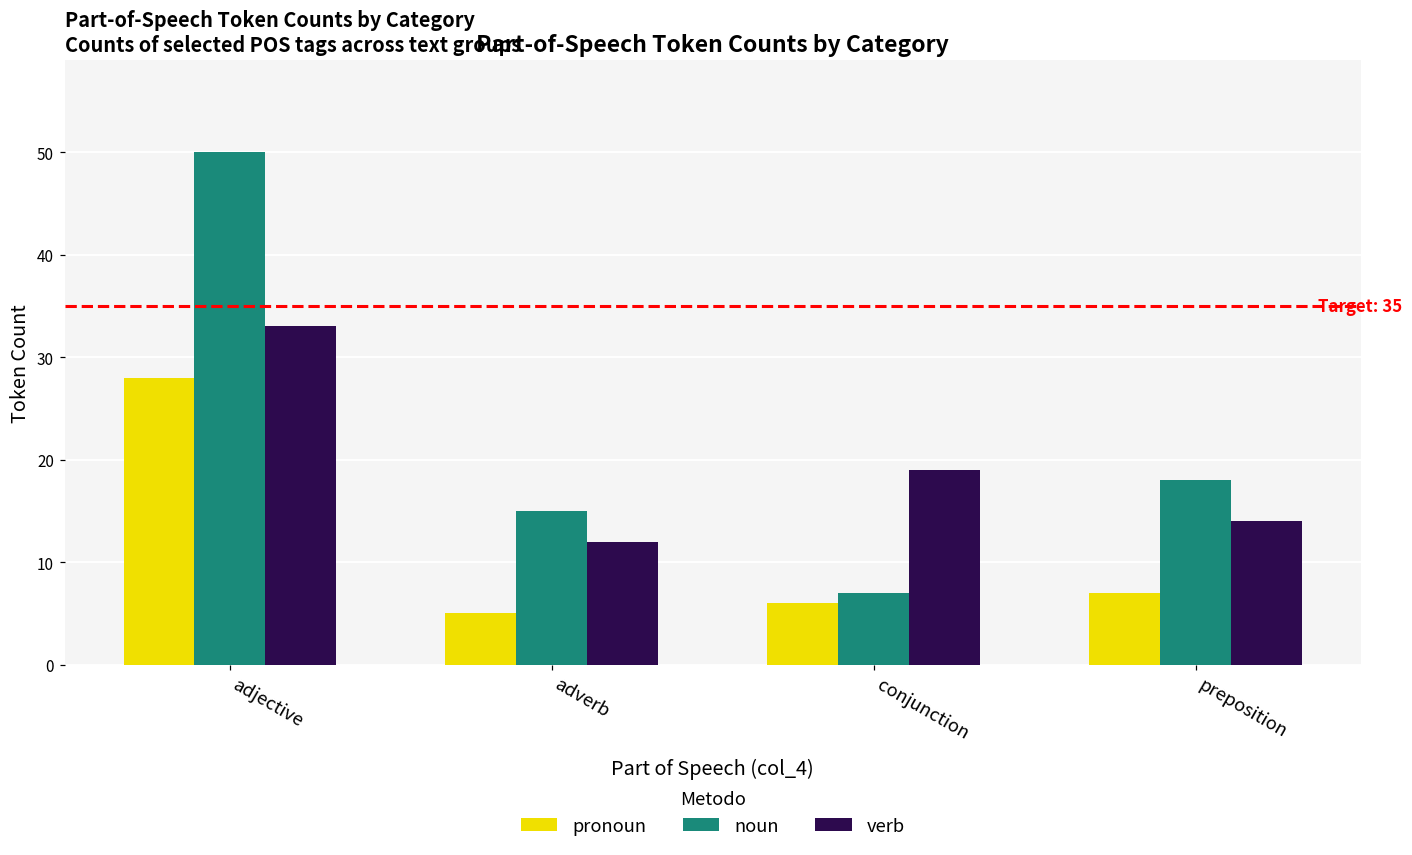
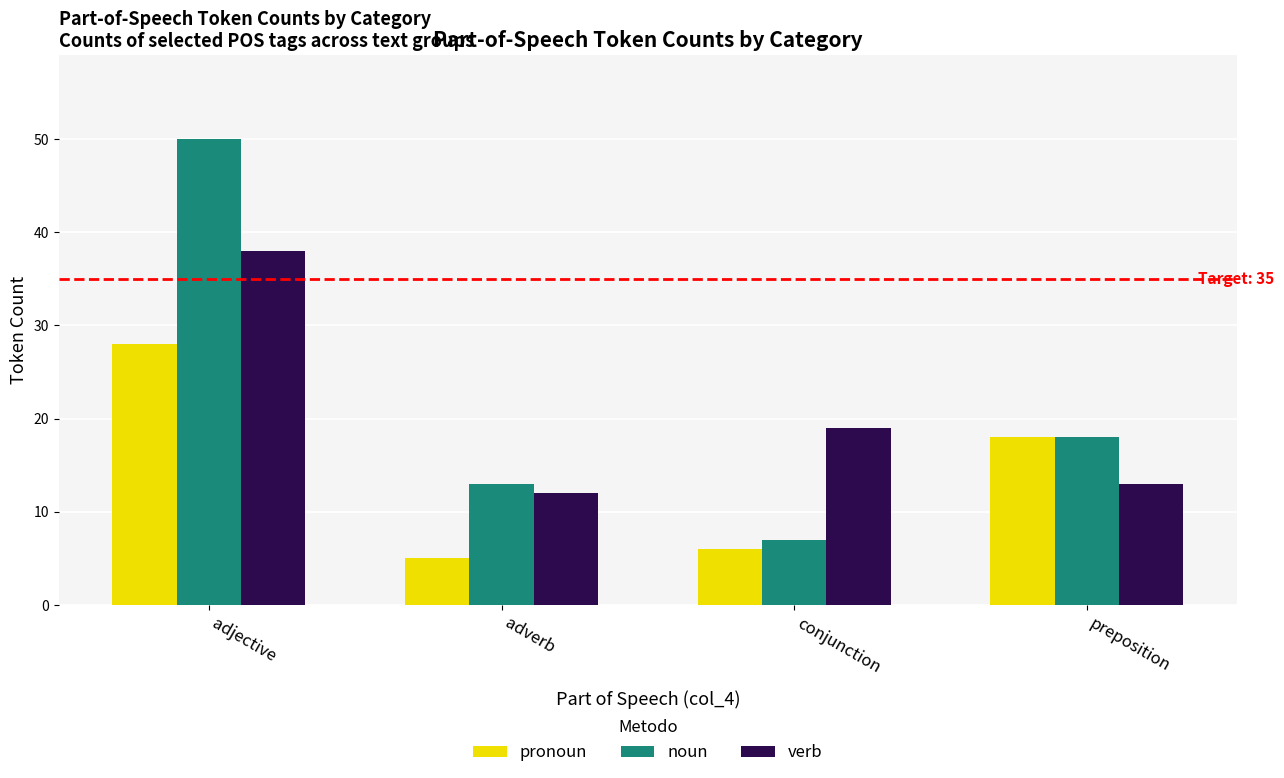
  {
    "pronoun": {
      "adjective": 28,
      "adverb": 5,
      "conjunction": 6,
-     "preposition": 7
+     "preposition": 18
    },
    "noun": {
      "adjective": 50,
-     "adverb": 15,
+     "adverb": 13,
      "conjunction": 7,
      "preposition": 18
    },
    "verb": {
-     "adjective": 33,
+     "adjective": 38,
      "adverb": 12,
      "conjunction": 19,
-     "preposition": 14
+     "preposition": 13
    }
  }
